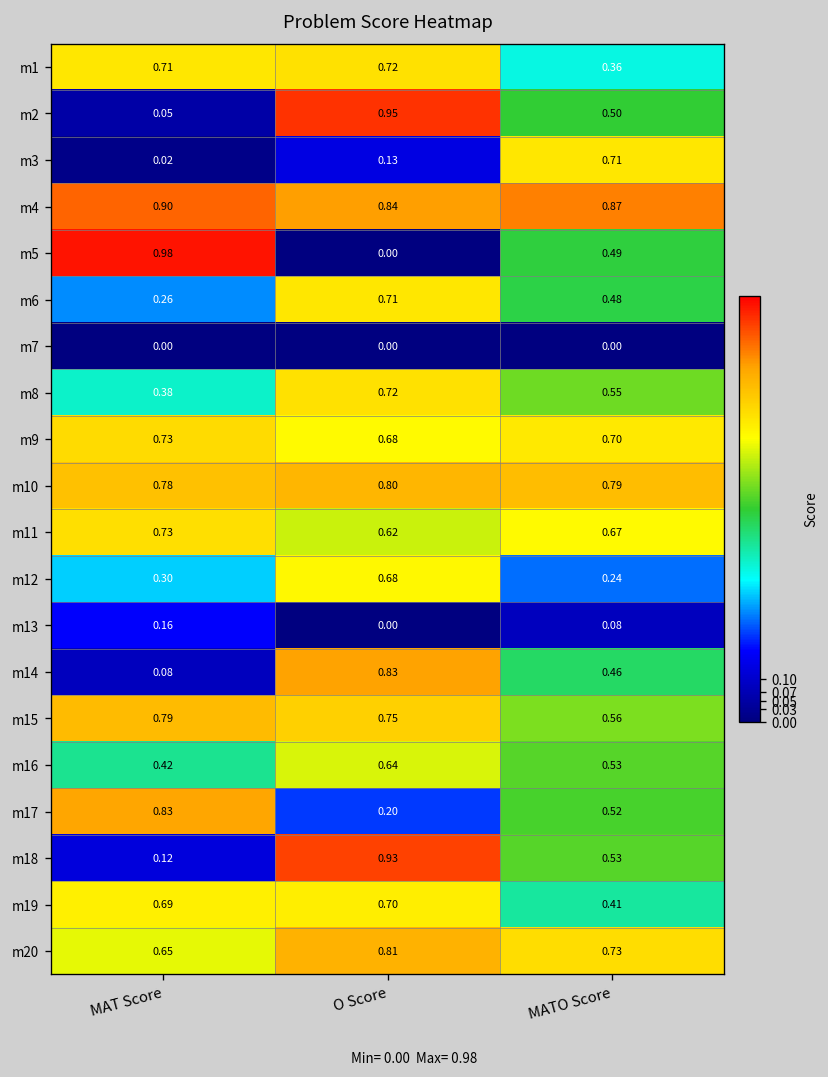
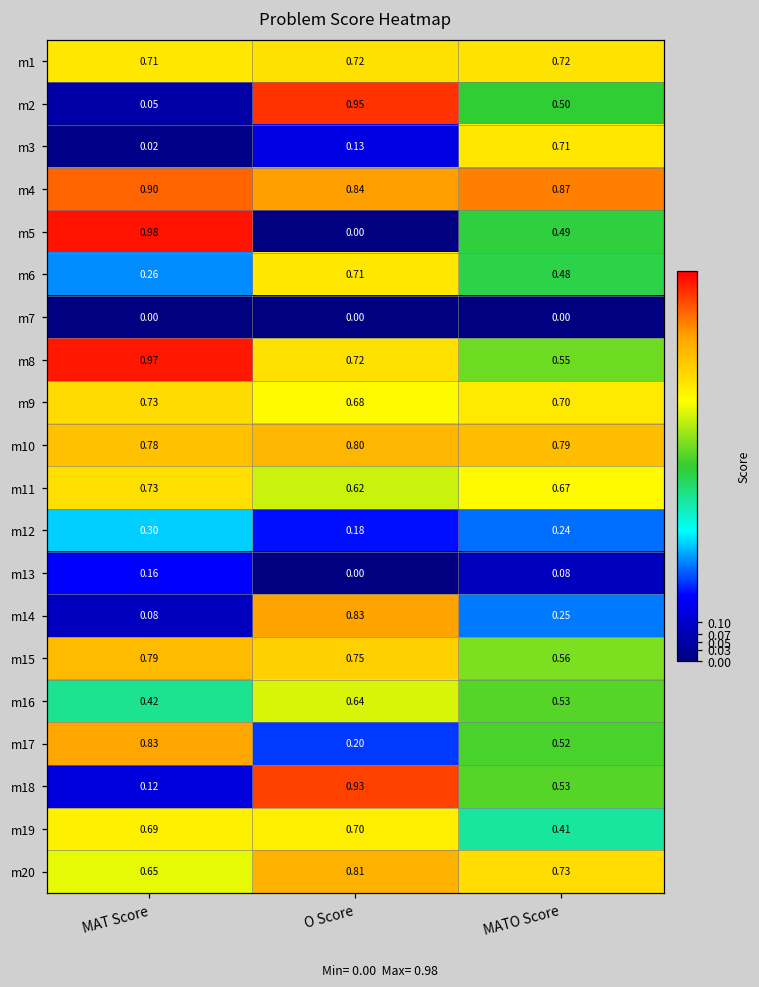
  {
    "m1": {
      "MAT Score": 0.71,
      "O Score": 0.72,
-     "MATO Score": 0.36
+     "MATO Score": 0.72
    },
    "m2": {
      "MAT Score": 0.05,
      "O Score": 0.95,
      "MATO Score": 0.50
    },
    "m3": {
      "MAT Score": 0.02,
      "O Score": 0.13,
      "MATO Score": 0.71
    },
    "m4": {
      "MAT Score": 0.90,
      "O Score": 0.84,
      "MATO Score": 0.87
    },
    "m5": {
      "MAT Score": 0.98,
      "O Score": 0.00,
      "MATO Score": 0.49
    },
    "m6": {
      "MAT Score": 0.26,
      "O Score": 0.71,
      "MATO Score": 0.48
    },
    "m7": {
      "MAT Score": 0.00,
      "O Score": 0.00,
      "MATO Score": 0.00
    },
    "m8": {
-     "MAT Score": 0.38,
+     "MAT Score": 0.97,
      "O Score": 0.72,
      "MATO Score": 0.55
    },
    "m9": {
      "MAT Score": 0.73,
      "O Score": 0.68,
      "MATO Score": 0.70
    },
    "m10": {
      "MAT Score": 0.78,
      "O Score": 0.80,
      "MATO Score": 0.79
    },
    "m11": {
      "MAT Score": 0.73,
      "O Score": 0.62,
      "MATO Score": 0.67
    },
    "m12": {
      "MAT Score": 0.30,
-     "O Score": 0.68,
+     "O Score": 0.18,
      "MATO Score": 0.24
    },
    "m13": {
      "MAT Score": 0.16,
      "O Score": 0.00,
      "MATO Score": 0.08
    },
    "m14": {
      "MAT Score": 0.08,
      "O Score": 0.83,
-     "MATO Score": 0.46
+     "MATO Score": 0.25
    },
    "m15": {
      "MAT Score": 0.79,
      "O Score": 0.75,
      "MATO Score": 0.56
    },
    "m16": {
      "MAT Score": 0.42,
      "O Score": 0.64,
      "MATO Score": 0.53
    },
    "m17": {
      "MAT Score": 0.83,
      "O Score": 0.20,
      "MATO Score": 0.52
    },
    "m18": {
      "MAT Score": 0.12,
      "O Score": 0.93,
      "MATO Score": 0.53
    },
    "m19": {
      "MAT Score": 0.69,
      "O Score": 0.70,
      "MATO Score": 0.41
    },
    "m20": {
      "MAT Score": 0.65,
      "O Score": 0.81,
      "MATO Score": 0.73
    }
  }
